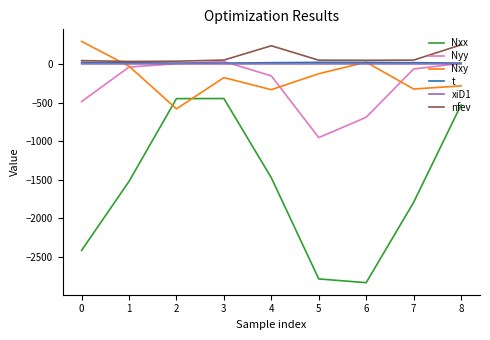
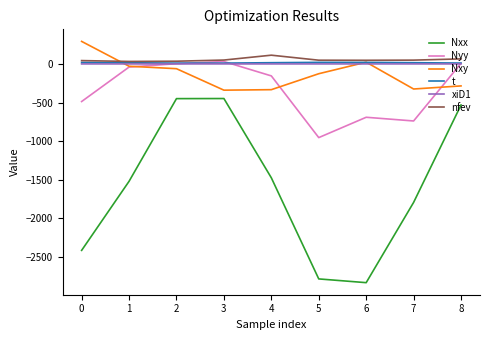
  {
    "Nxx": {
      "0": -2400,
      "1": -1500,
      "2": -400,
      "3": -400,
      "4": -1500,
      "5": -2800,
      "6": -2800,
      "7": -1800,
      "8": -500
    },
    "Nyy": {
      "0": -500,
      "4": -200,
      "5": -1000,
      "6": -700,
-     "7": -100
+     "7": -700
    },
    "Nxy": {
      "0": 300,
-     "2": -600,
-     "3": -200,
+     "2": -100,
+     "3": -300,
      "4": -300,
      "5": -100,
      "7": -300,
      "8": -300
    },
    "nfev": {
-     "4": 200,
+     "4": 100,
      "7": 0,
-     "8": 200
+     "8": 100
    }
  }
